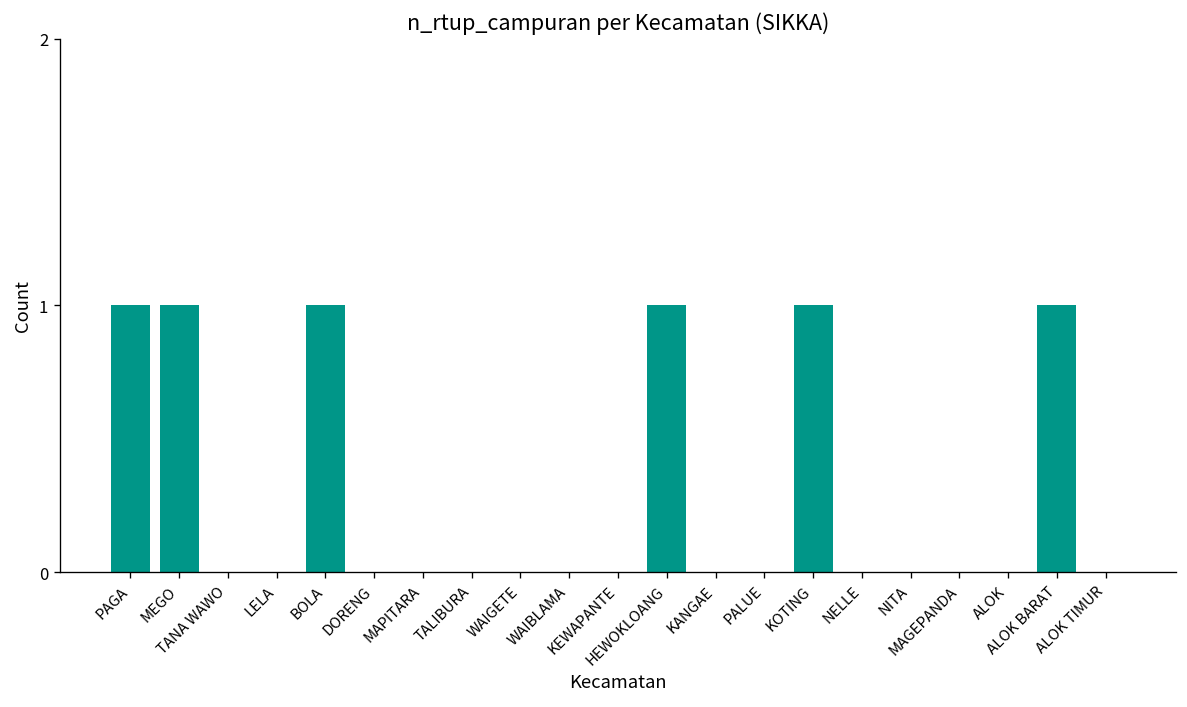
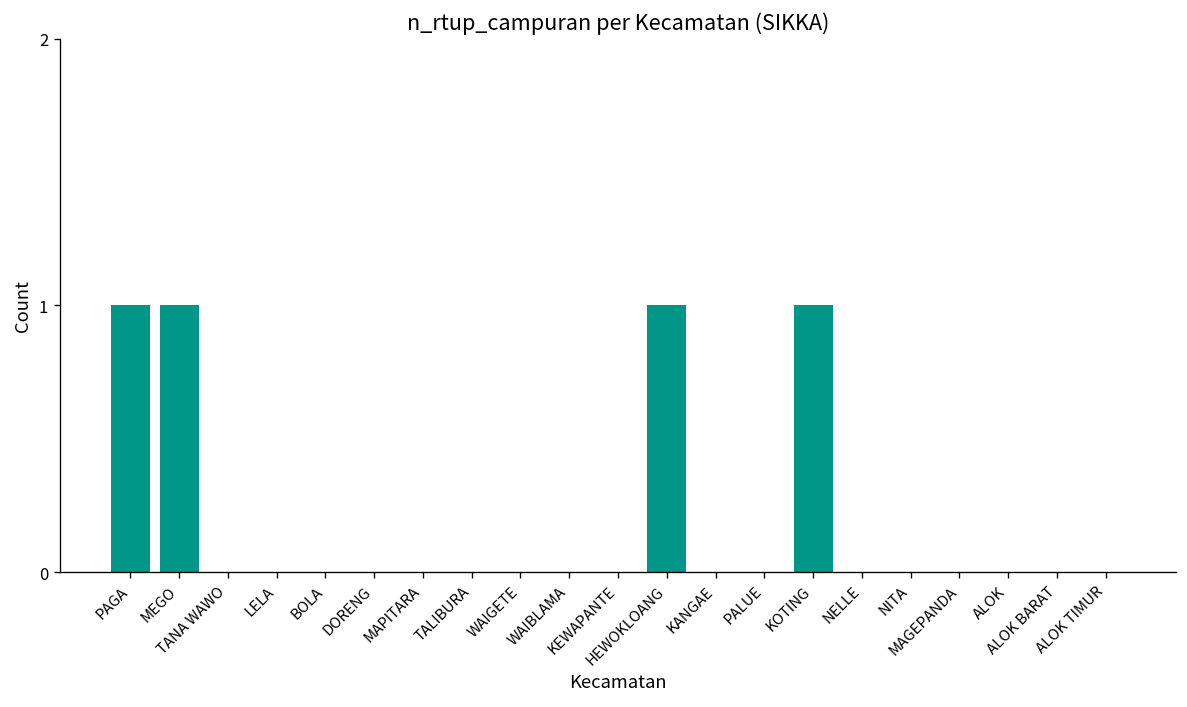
  {
    "PAGA": 1,
    "MEGO": 1,
    "TANA WAWO": 0,
    "LELA": 0,
-   "BOLA": 1,
+   "BOLA": 0,
    "DORENG": 0,
    "MAPITARA": 0,
    "TALIBURA": 0,
    "WAIGETE": 0,
    "WAIBLAMA": 0,
    "KEWAPANTE": 0,
    "HEWOKLOANG": 1,
    "KANGAE": 0,
    "PALUE": 0,
    "KOTING": 1,
    "NELLE": 0,
    "NITA": 0,
    "MAGEPANDA": 0,
    "ALOK": 0,
-   "ALOK BARAT": 1,
+   "ALOK BARAT": 0,
    "ALOK TIMUR": 0
  }
